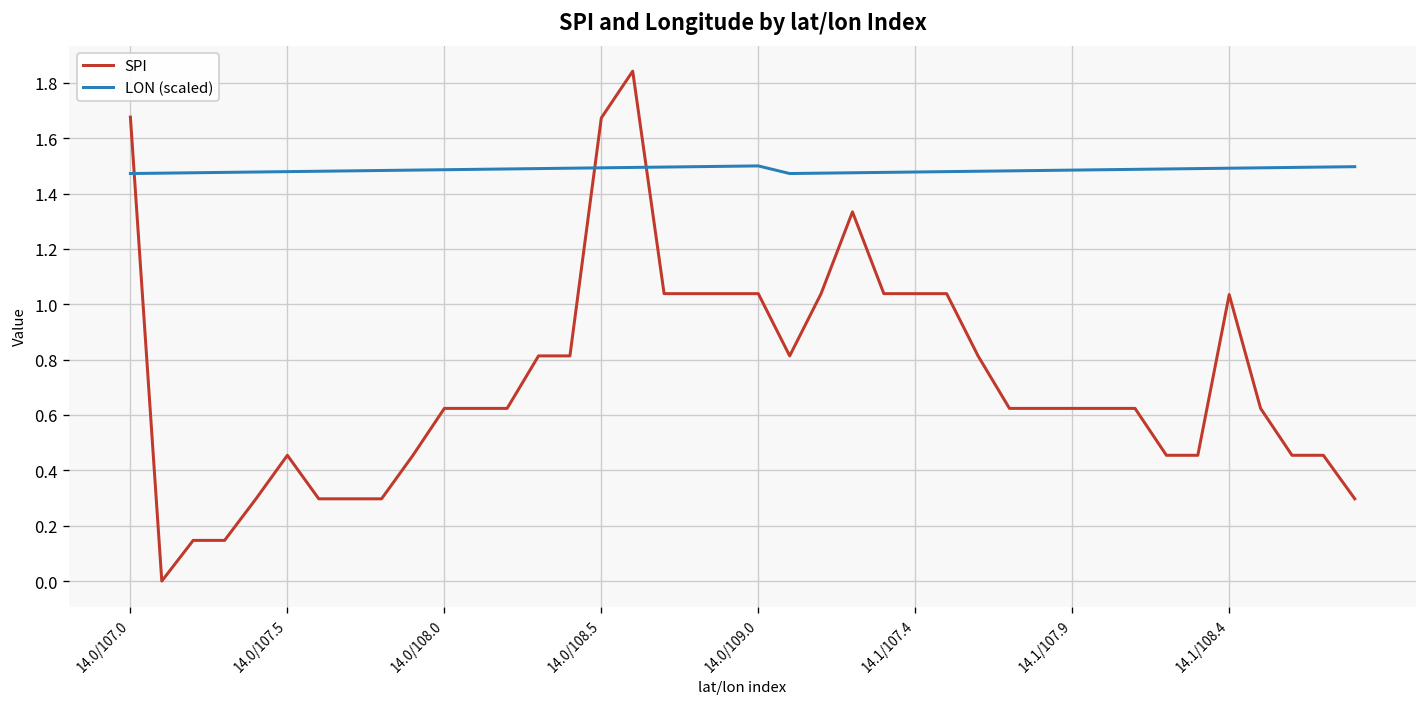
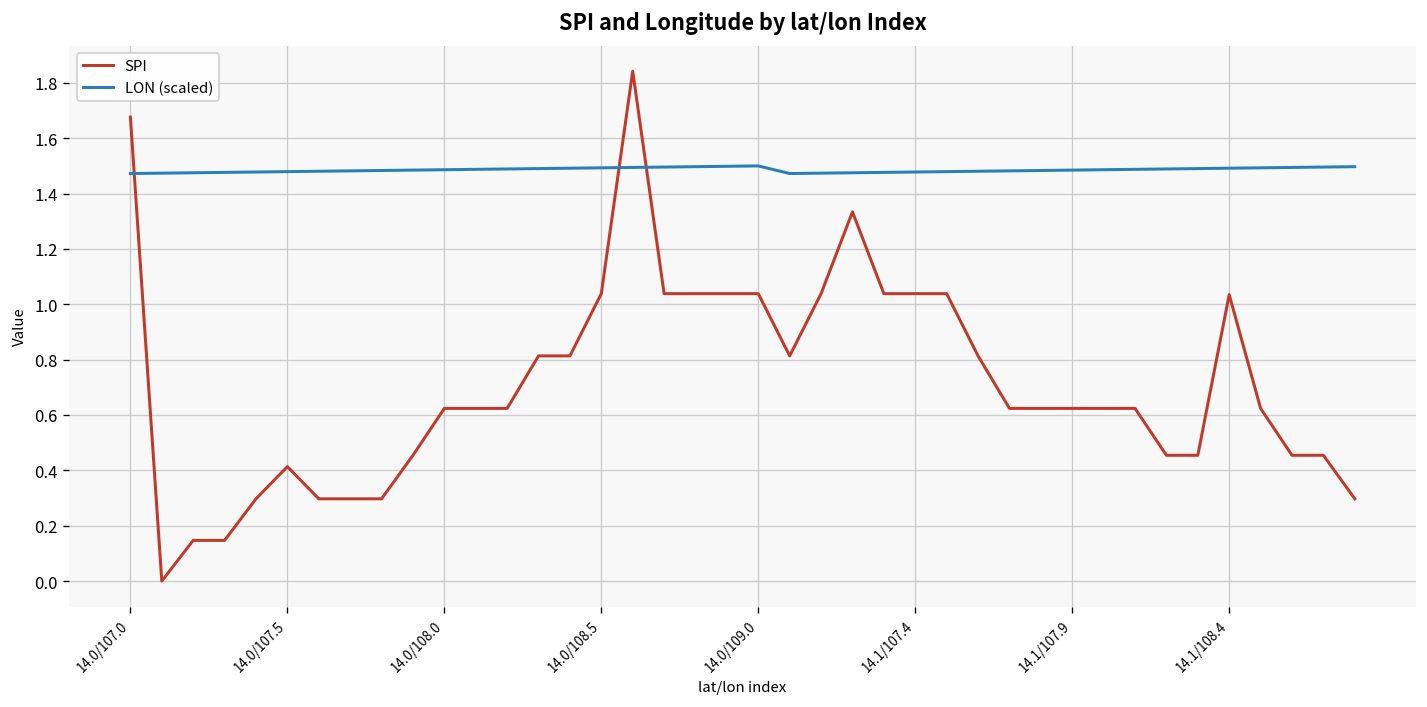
  {
    "SPI": {
      "14.0/107.0": 1.68,
-     "14.0/107.5": 0.45,
+     "14.0/107.5": 0.41,
      "14.0/108.0": 0.62,
-     "14.0/108.5": 1.67,
+     "14.0/108.5": 1.04,
      "14.0/109.0": 1.04,
      "14.1/107.4": 1.04,
      "14.1/107.9": 0.62,
      "14.1/108.4": 1.04
    },
    "LON (scaled)": {
      "14.0/107.0": 1.47,
      "14.0/107.5": 1.48,
      "14.0/108.0": 1.49,
      "14.0/108.5": 1.49,
      "14.0/109.0": 1.50,
      "14.1/107.4": 1.48,
      "14.1/107.9": 1.48,
      "14.1/108.4": 1.49
    }
  }
